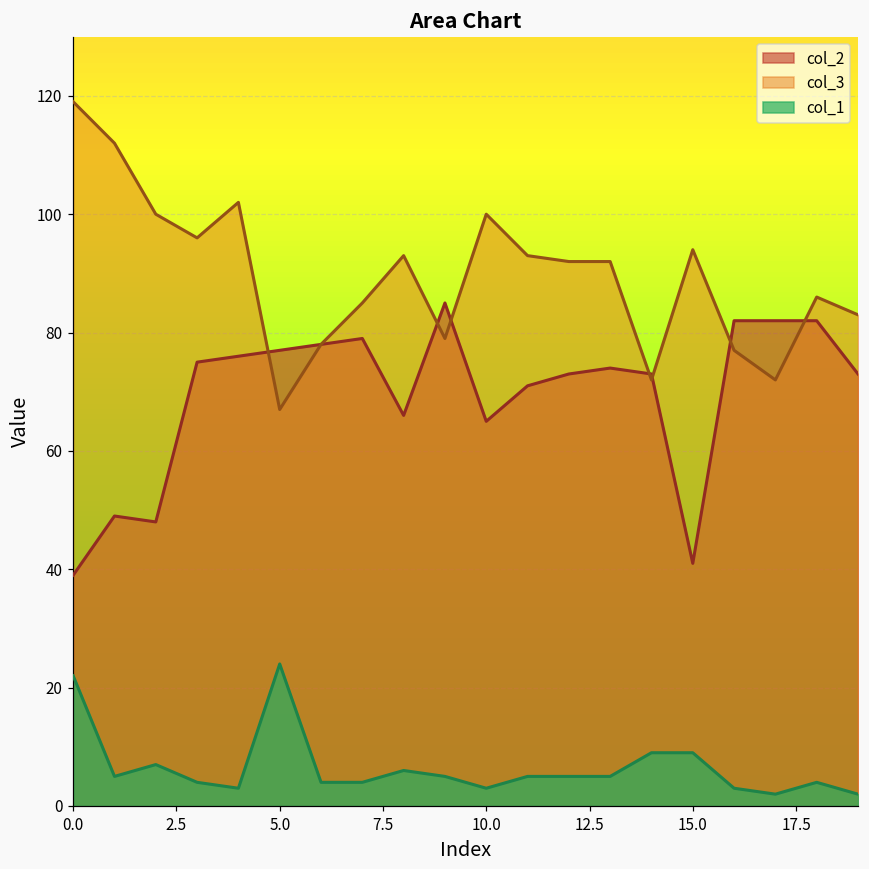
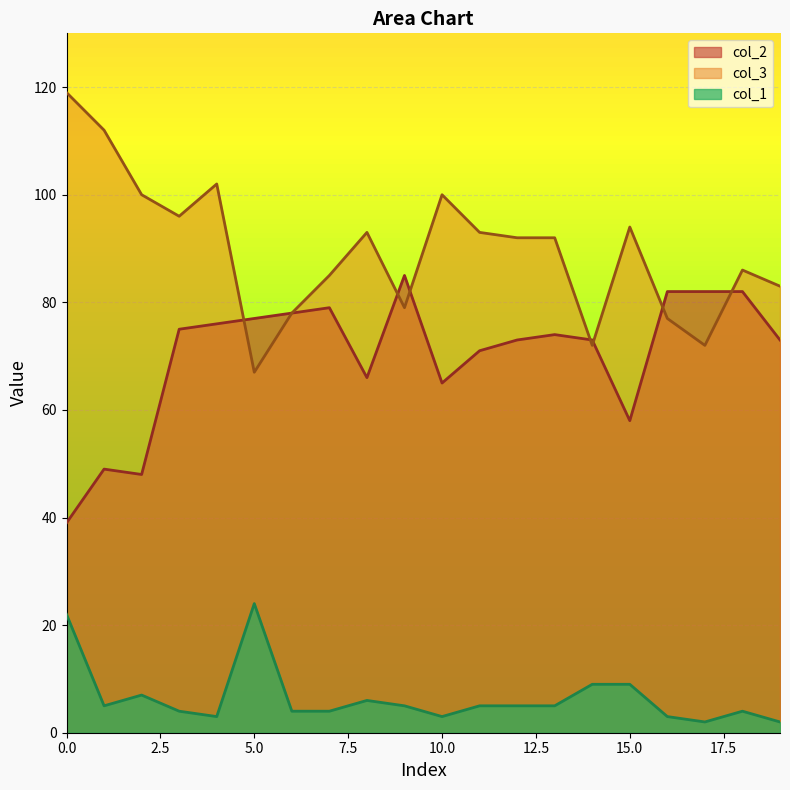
  {
    "col_2": {
      "0.0": 39,
      "5.0": 77,
      "10.0": 65,
-     "15.0": 41
+     "15.0": 58
    },
    "col_3": {
      "0.0": 119,
      "5.0": 67,
      "10.0": 100,
      "15.0": 94
    },
    "col_1": {
      "0.0": 22,
      "5.0": 24,
      "10.0": 3,
      "15.0": 9
    }
  }
